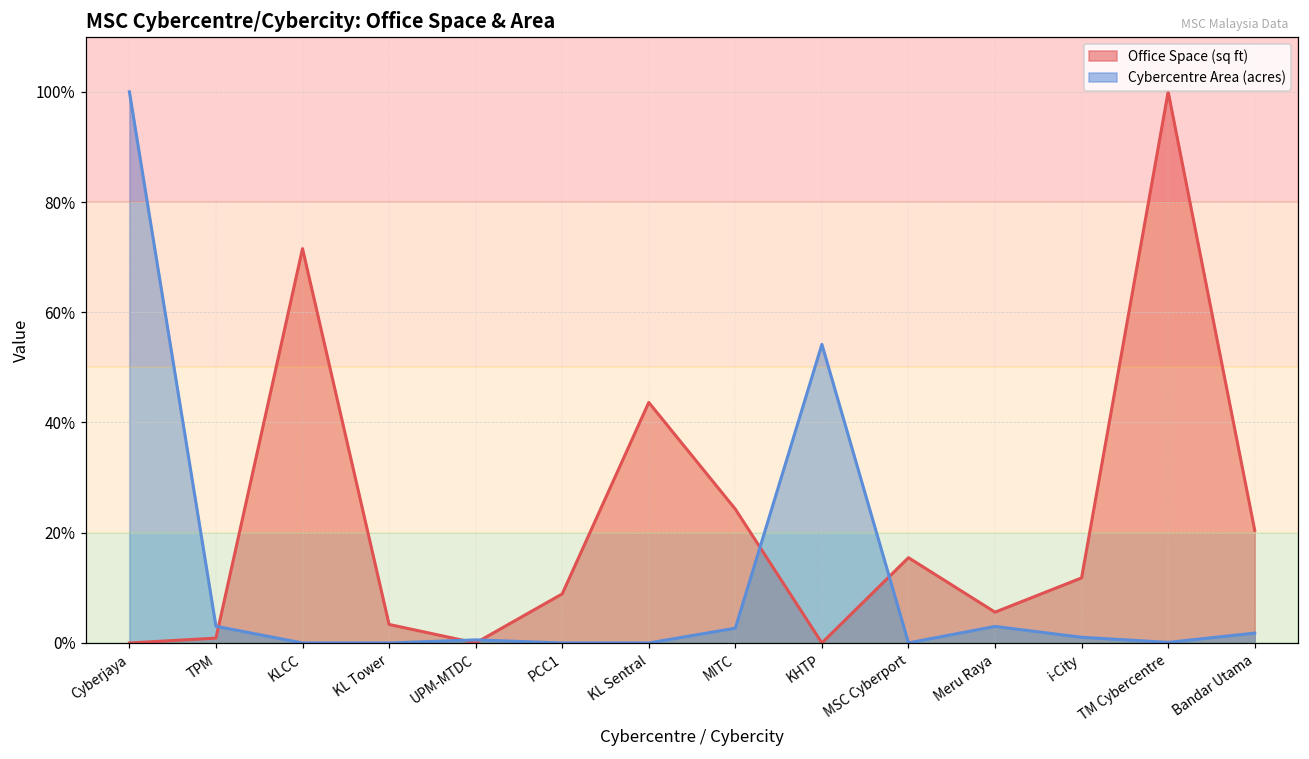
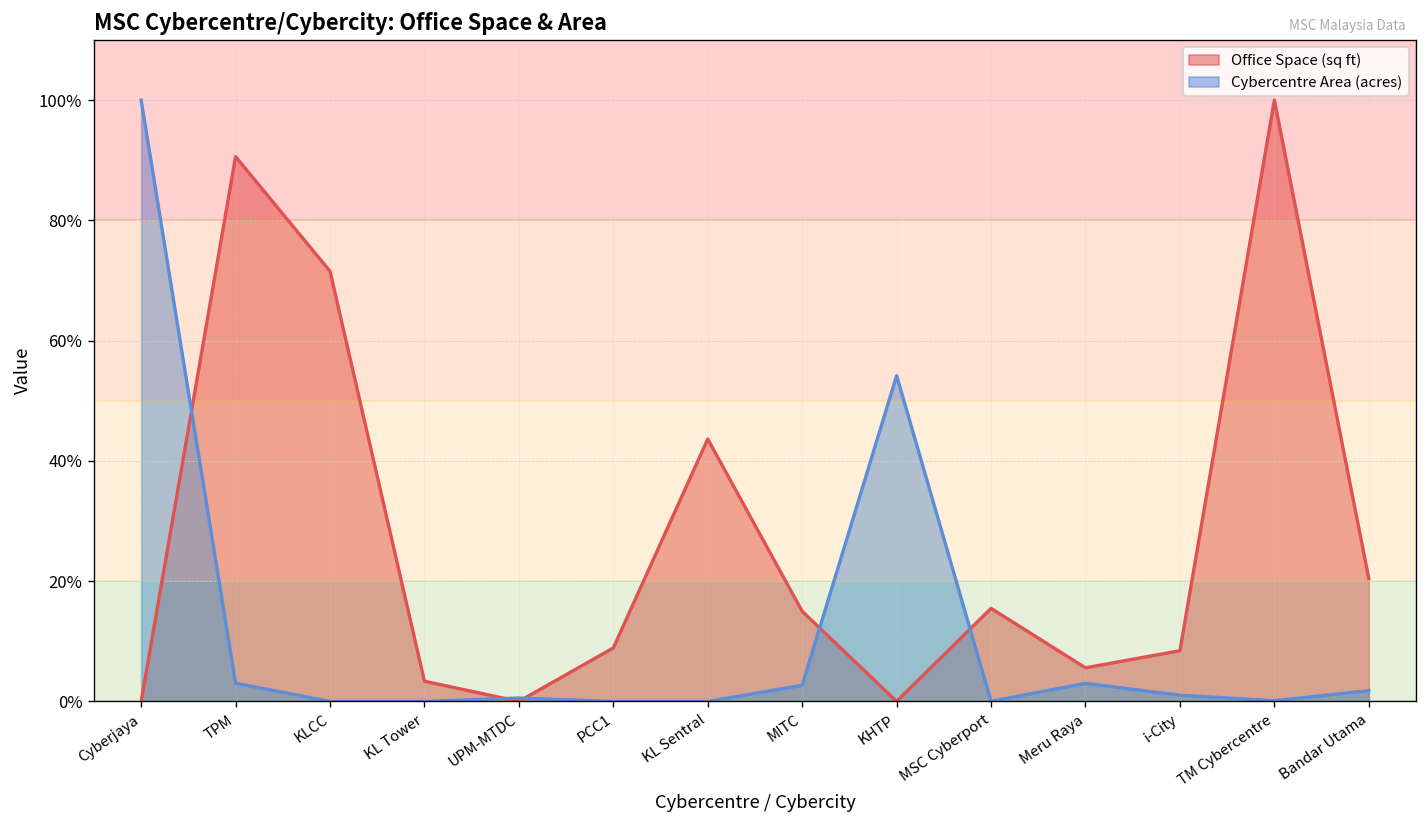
  {
    "Office Space (sq ft)": {
      "Cyberjaya": "0%",
-     "TPM": "1%",
+     "TPM": "91%",
      "KLCC": "72%",
      "KL Tower": "3%",
      "UPM-MTDC": "0%",
      "PCC1": "9%",
      "KL Sentral": "44%",
-     "MITC": "24%",
+     "MITC": "15%",
      "KHTP": "0%",
      "MSC Cyberport": "15%",
      "Meru Raya": "6%",
-     "i-City": "12%",
+     "i-City": "8%",
      "TM Cybercentre": "100%",
      "Bandar Utama": "20%"
    },
    "Cybercentre Area (acres)": {
      "Cyberjaya": "100%",
      "TPM": "3%",
      "KLCC": "0%",
      "KL Tower": "0%",
      "UPM-MTDC": "1%",
      "PCC1": "0%",
      "KL Sentral": "0%",
      "MITC": "3%",
      "KHTP": "54%",
      "MSC Cyberport": "0%",
      "Meru Raya": "3%",
      "i-City": "1%",
      "TM Cybercentre": "0%",
      "Bandar Utama": "2%"
    }
  }
